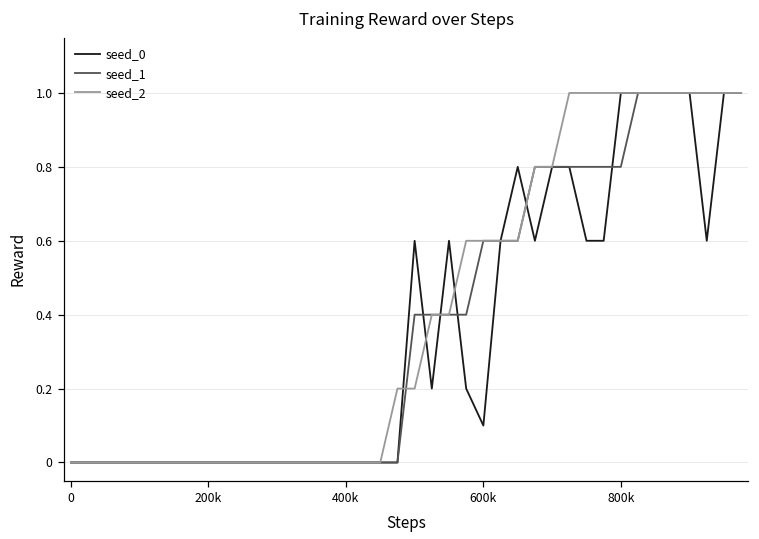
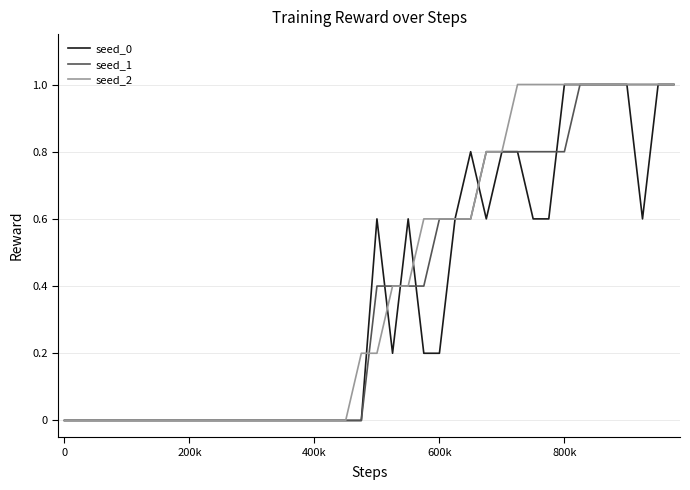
  {
    "seed_0": {
-     "600k": 0.1
+     "600k": 0.2
    },
    "seed_1": {
      "800k": 0.8
    }
  }
